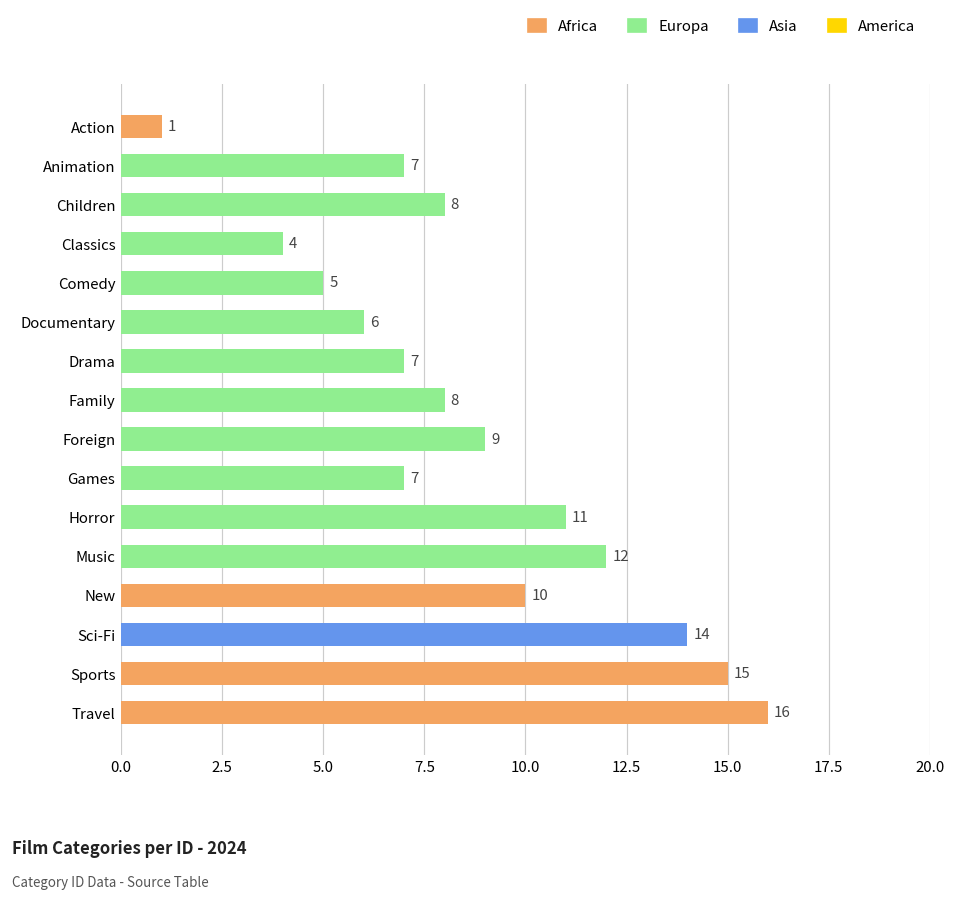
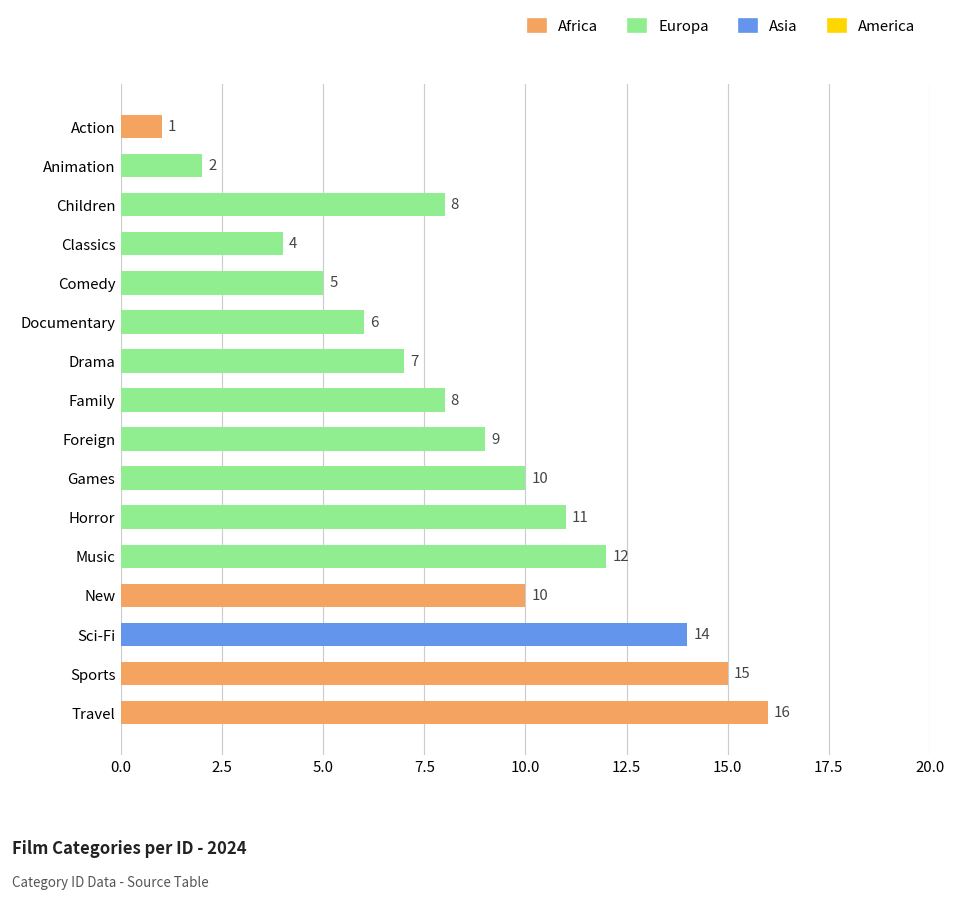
  {
    "Action": 1,
-   "Animation": 7,
+   "Animation": 2,
    "Children": 8,
    "Classics": 4,
    "Comedy": 5,
    "Documentary": 6,
    "Drama": 7,
    "Family": 8,
    "Foreign": 9,
-   "Games": 7,
+   "Games": 10,
    "Horror": 11,
    "Music": 12,
    "New": 10,
    "Sci-Fi": 14,
    "Sports": 15,
    "Travel": 16
  }
